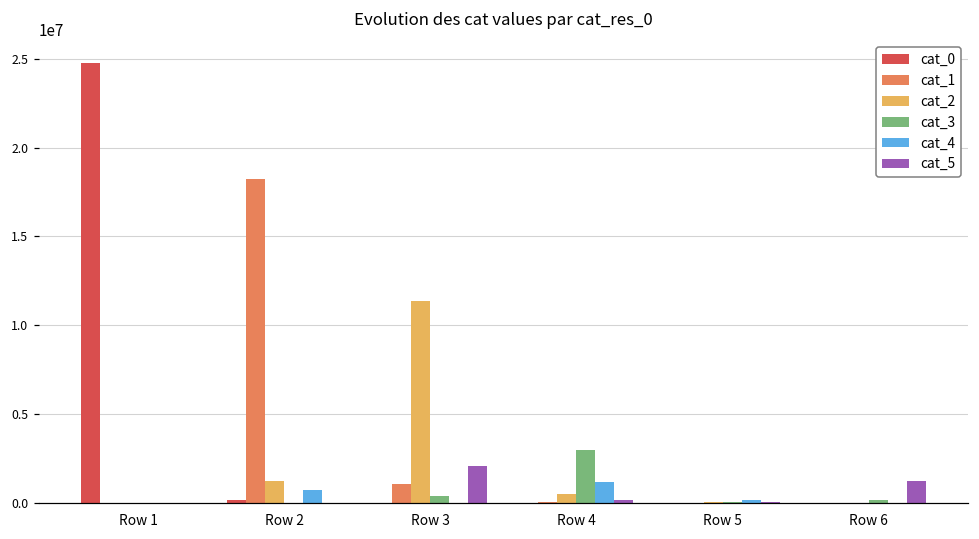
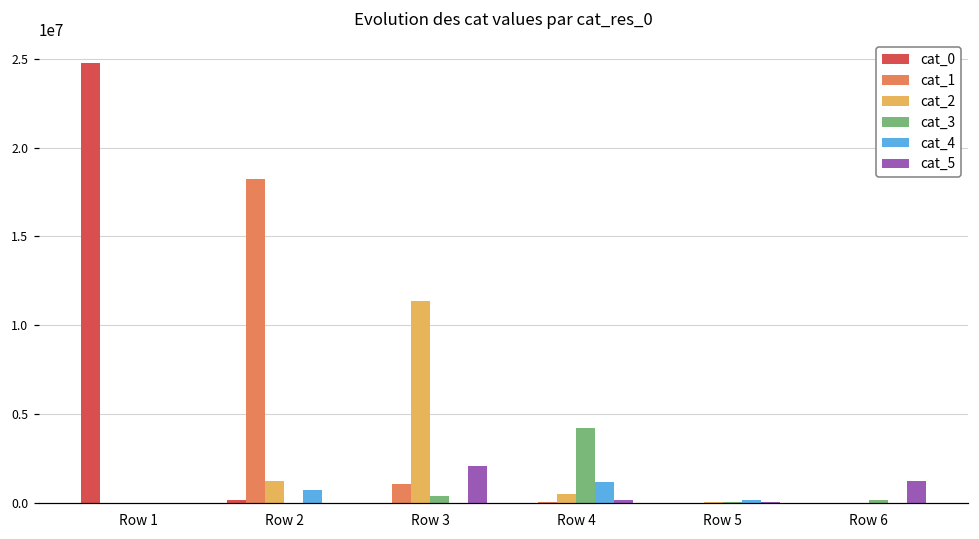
  {
    "cat_3": {
      "Row 1": 0,
      "Row 3": 400000,
-     "Row 4": 3000000,
+     "Row 4": 4200000,
      "Row 6": 200000
    },
    "cat_4": {
      "Row 1": 0,
      "Row 2": 700000,
      "Row 4": 1200000
    },
    "cat_5": {
      "Row 1": 0,
      "Row 3": 2100000,
      "Row 4": 200000,
      "Row 6": 1200000
    }
  }
